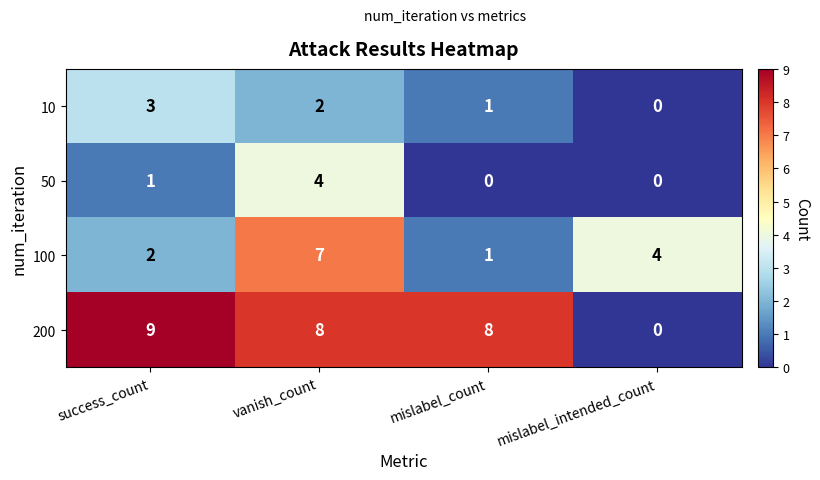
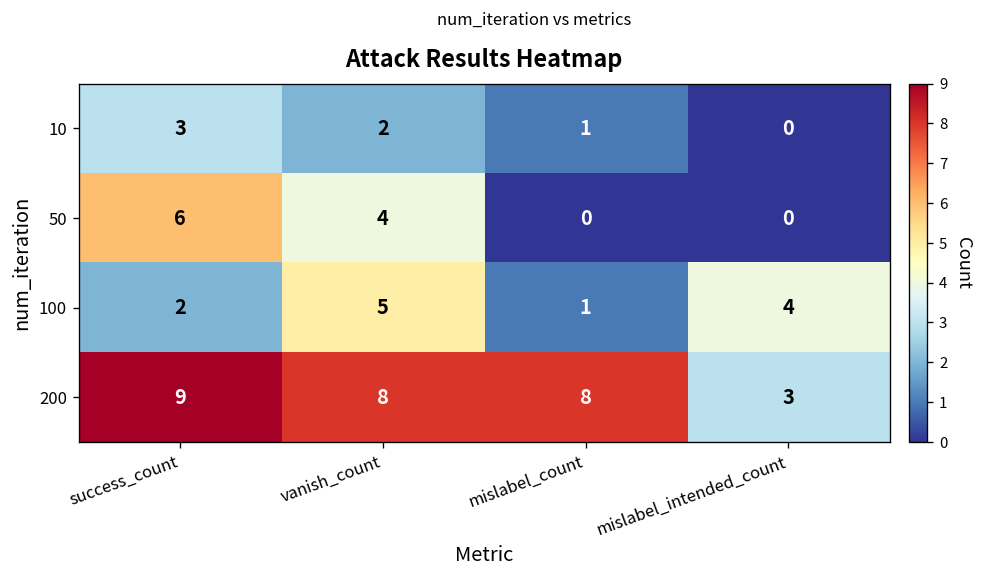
  {
    "10": {
      "success_count": 3,
      "vanish_count": 2,
      "mislabel_count": 1,
      "mislabel_intended_count": 0
    },
    "50": {
-     "success_count": 1,
+     "success_count": 6,
      "vanish_count": 4,
      "mislabel_count": 0,
      "mislabel_intended_count": 0
    },
    "100": {
      "success_count": 2,
-     "vanish_count": 7,
+     "vanish_count": 5,
      "mislabel_count": 1,
      "mislabel_intended_count": 4
    },
    "200": {
      "success_count": 9,
      "vanish_count": 8,
      "mislabel_count": 8,
-     "mislabel_intended_count": 0
+     "mislabel_intended_count": 3
    }
  }
